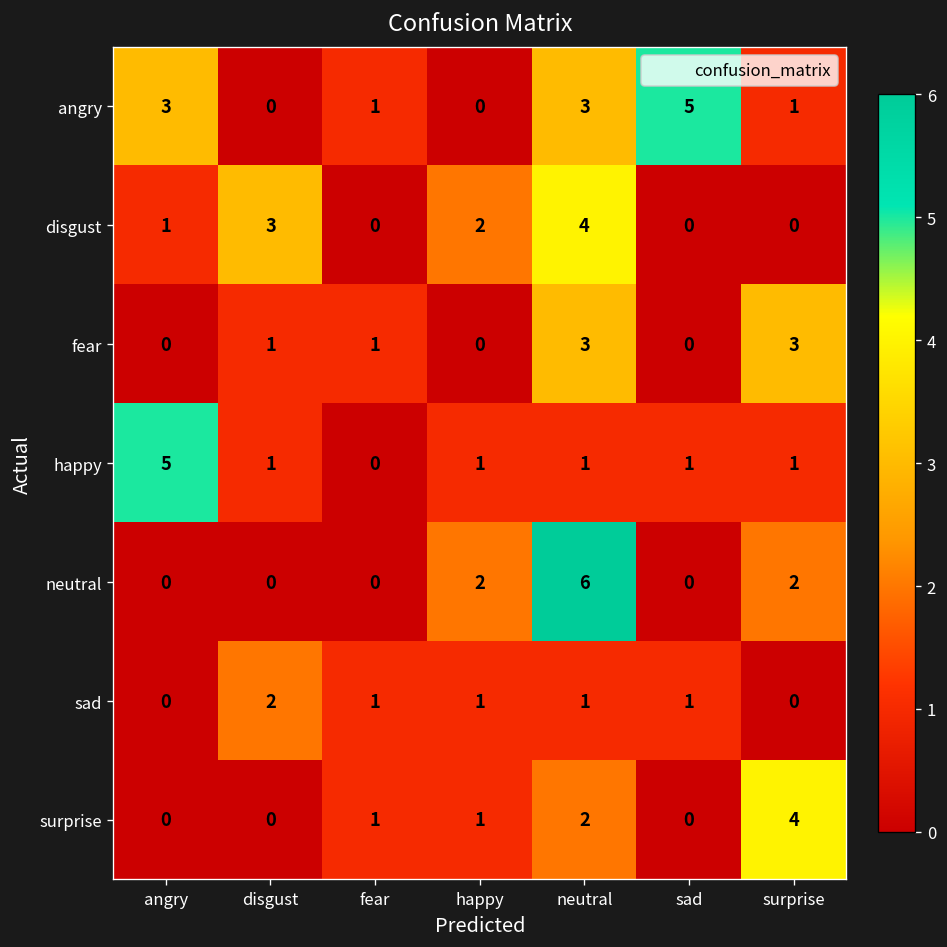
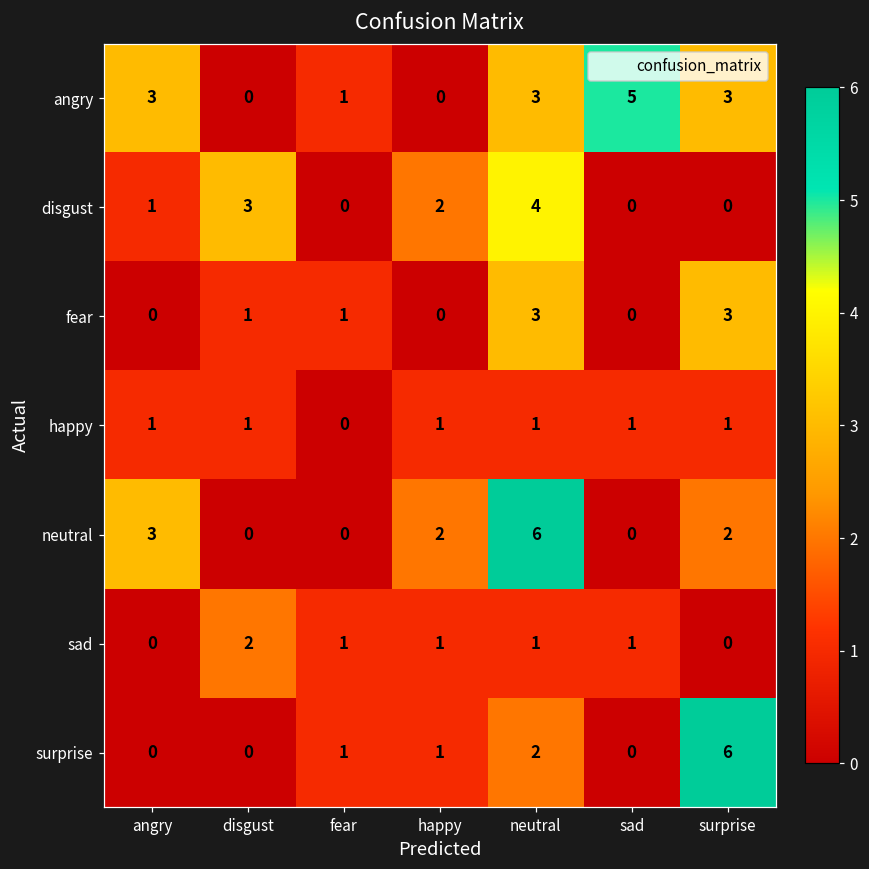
  {
    "angry": {
      "angry": 3,
      "disgust": 0,
      "fear": 1,
      "happy": 0,
      "neutral": 3,
      "sad": 5,
-     "surprise": 1
+     "surprise": 3
    },
    "disgust": {
      "angry": 1,
      "disgust": 3,
      "fear": 0,
      "happy": 2,
      "neutral": 4,
      "sad": 0,
      "surprise": 0
    },
    "fear": {
      "angry": 0,
      "disgust": 1,
      "fear": 1,
      "happy": 0,
      "neutral": 3,
      "sad": 0,
      "surprise": 3
    },
    "happy": {
-     "angry": 5,
+     "angry": 1,
      "disgust": 1,
      "fear": 0,
      "happy": 1,
      "neutral": 1,
      "sad": 1,
      "surprise": 1
    },
    "neutral": {
-     "angry": 0,
+     "angry": 3,
      "disgust": 0,
      "fear": 0,
      "happy": 2,
      "neutral": 6,
      "sad": 0,
      "surprise": 2
    },
    "sad": {
      "angry": 0,
      "disgust": 2,
      "fear": 1,
      "happy": 1,
      "neutral": 1,
      "sad": 1,
      "surprise": 0
    },
    "surprise": {
      "angry": 0,
      "disgust": 0,
      "fear": 1,
      "happy": 1,
      "neutral": 2,
      "sad": 0,
-     "surprise": 4
+     "surprise": 6
    }
  }
